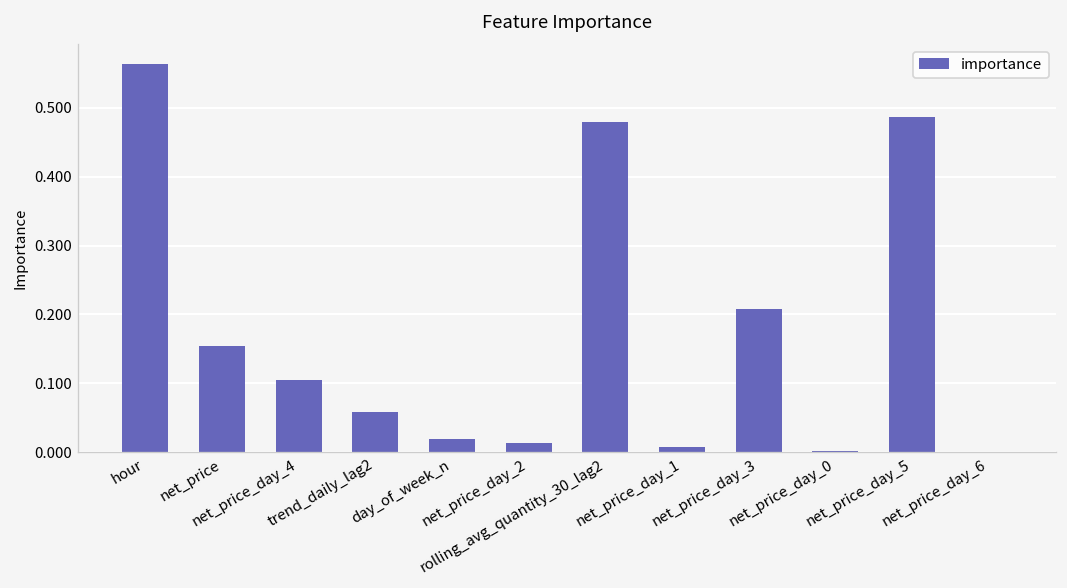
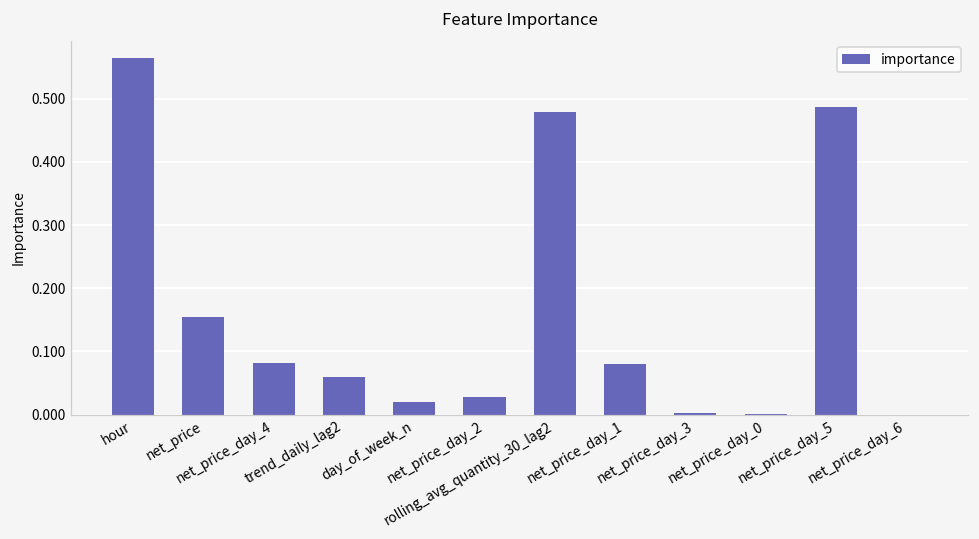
  {
    "hour": 0.56,
    "net_price": 0.15,
-   "net_price_day_4": 0.11,
+   "net_price_day_4": 0.08,
    "trend_daily_lag2": 0.06,
    "day_of_week_n": 0.02,
-   "net_price_day_2": 0.01,
+   "net_price_day_2": 0.03,
    "rolling_avg_quantity_30_lag2": 0.48,
-   "net_price_day_1": 0.01,
-   "net_price_day_3": 0.21,
+   "net_price_day_1": 0.08,
+   "net_price_day_3": 0.00,
    "net_price_day_5": 0.49
  }
